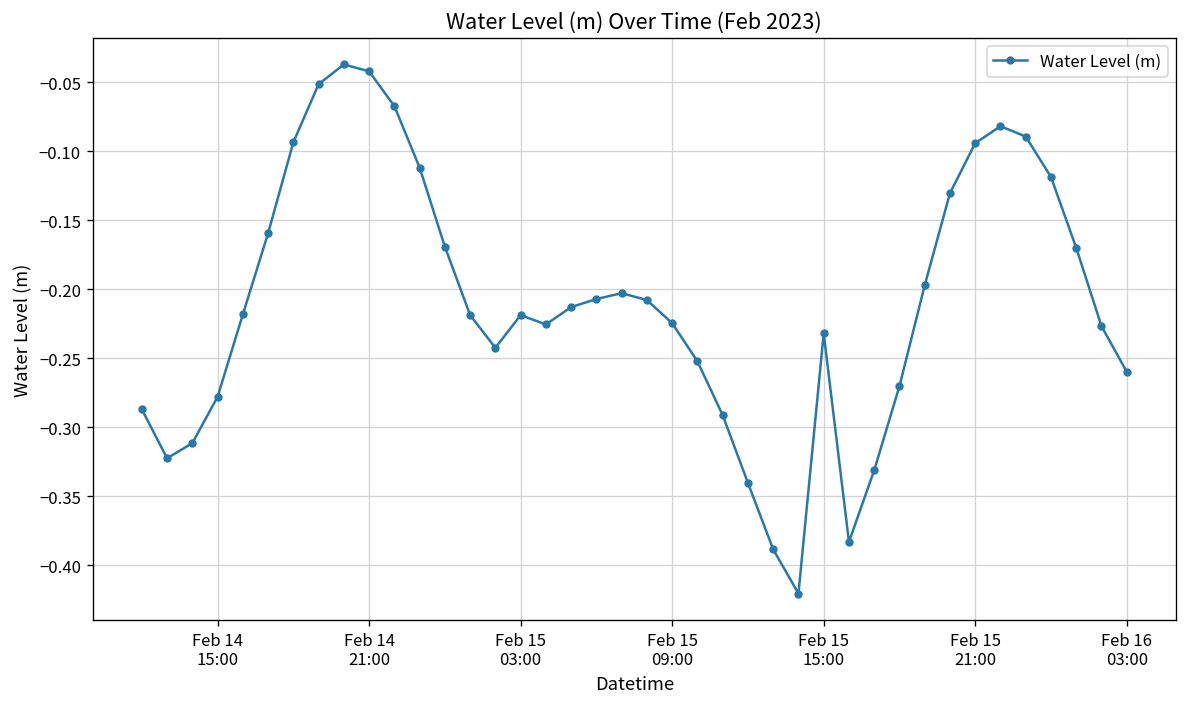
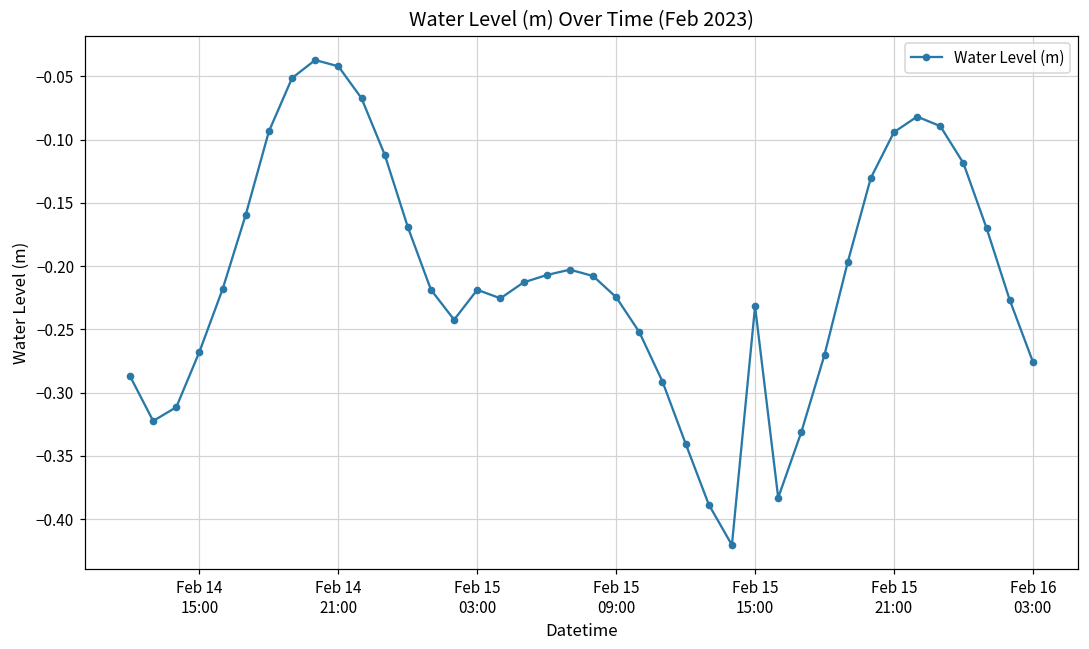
  {
-   "Feb 14 15:00": -0.278,
+   "Feb 14 15:00": -0.268,
    "Feb 14 21:00": -0.042,
    "Feb 15 03:00": -0.219,
    "Feb 15 09:00": -0.225,
    "Feb 15 15:00": -0.232,
    "Feb 15 21:00": -0.094,
-   "Feb 16 03:00": -0.260
+   "Feb 16 03:00": -0.276
  }
